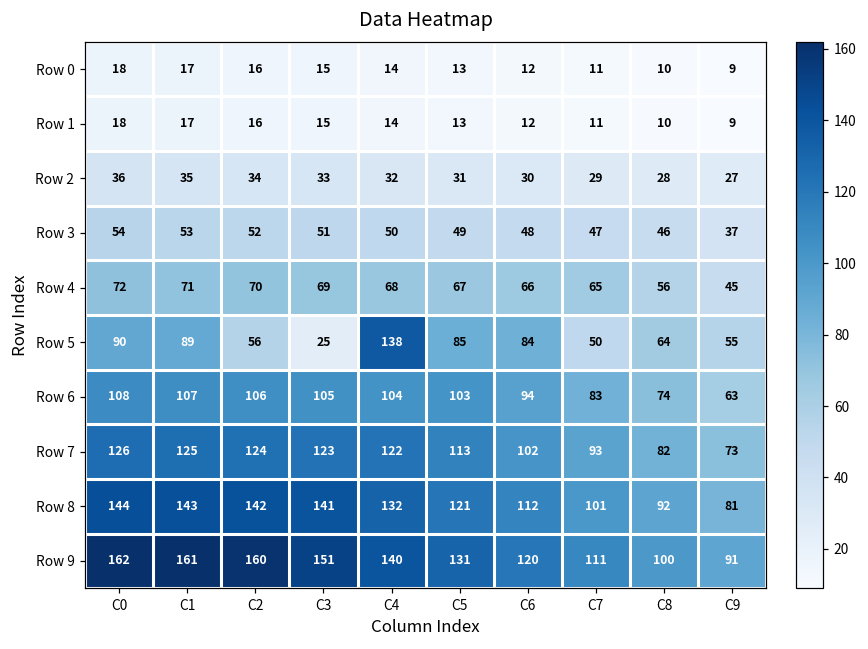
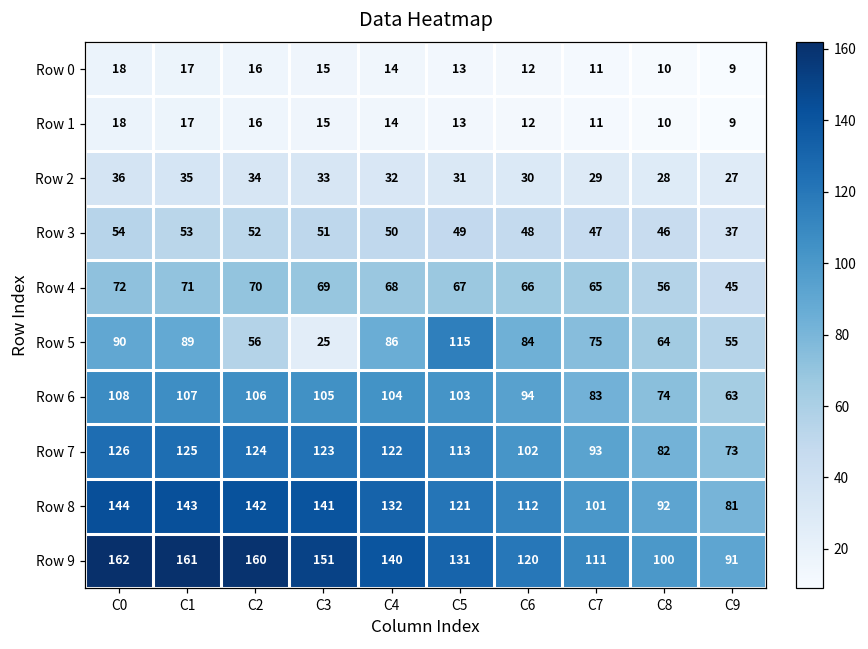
  {
    "Row 0": {
      "C0": 18,
      "C1": 17,
      "C2": 16,
      "C3": 15,
      "C4": 14,
      "C5": 13,
      "C6": 12,
      "C7": 11,
      "C8": 10,
      "C9": 9
    },
    "Row 1": {
      "C0": 18,
      "C1": 17,
      "C2": 16,
      "C3": 15,
      "C4": 14,
      "C5": 13,
      "C6": 12,
      "C7": 11,
      "C8": 10,
      "C9": 9
    },
    "Row 2": {
      "C0": 36,
      "C1": 35,
      "C2": 34,
      "C3": 33,
      "C4": 32,
      "C5": 31,
      "C6": 30,
      "C7": 29,
      "C8": 28,
      "C9": 27
    },
    "Row 3": {
      "C0": 54,
      "C1": 53,
      "C2": 52,
      "C3": 51,
      "C4": 50,
      "C5": 49,
      "C6": 48,
      "C7": 47,
      "C8": 46,
      "C9": 37
    },
    "Row 4": {
      "C0": 72,
      "C1": 71,
      "C2": 70,
      "C3": 69,
      "C4": 68,
      "C5": 67,
      "C6": 66,
      "C7": 65,
      "C8": 56,
      "C9": 45
    },
    "Row 5": {
      "C0": 90,
      "C1": 89,
      "C2": 56,
      "C3": 25,
-     "C4": 138,
-     "C5": 85,
+     "C4": 86,
+     "C5": 115,
      "C6": 84,
-     "C7": 50,
+     "C7": 75,
      "C8": 64,
      "C9": 55
    },
    "Row 6": {
      "C0": 108,
      "C1": 107,
      "C2": 106,
      "C3": 105,
      "C4": 104,
      "C5": 103,
      "C6": 94,
      "C7": 83,
      "C8": 74,
      "C9": 63
    },
    "Row 7": {
      "C0": 126,
      "C1": 125,
      "C2": 124,
      "C3": 123,
      "C4": 122,
      "C5": 113,
      "C6": 102,
      "C7": 93,
      "C8": 82,
      "C9": 73
    },
    "Row 8": {
      "C0": 144,
      "C1": 143,
      "C2": 142,
      "C3": 141,
      "C4": 132,
      "C5": 121,
      "C6": 112,
      "C7": 101,
      "C8": 92,
      "C9": 81
    },
    "Row 9": {
      "C0": 162,
      "C1": 161,
      "C2": 160,
      "C3": 151,
      "C4": 140,
      "C5": 131,
      "C6": 120,
      "C7": 111,
      "C8": 100,
      "C9": 91
    }
  }
